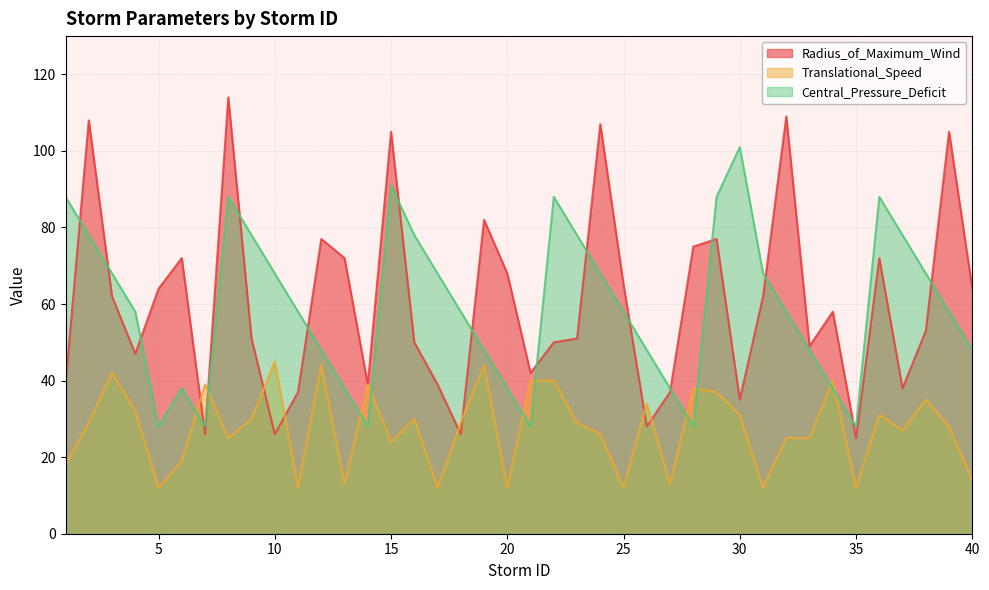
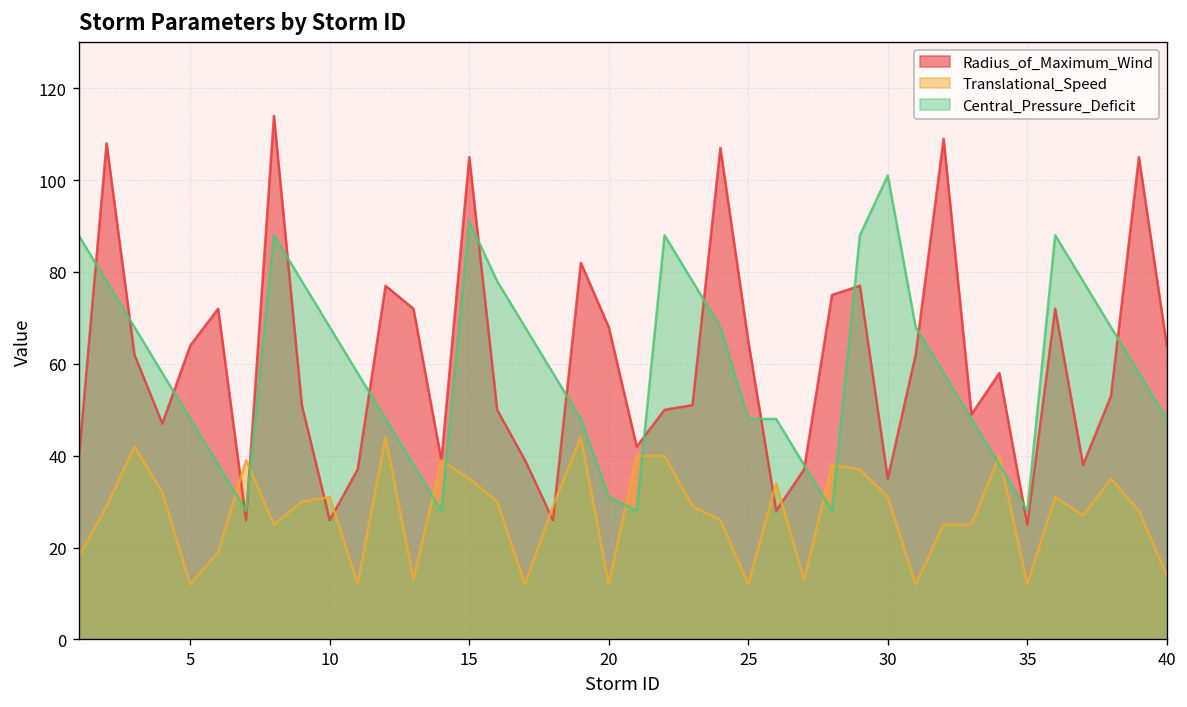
  {
    "Radius_of_Maximum_Wind": {
      "5": 64,
      "10": 26,
      "15": 105,
      "20": 68,
      "25": 65,
      "30": 35,
      "35": 25,
      "40": 64
    },
    "Translational_Speed": {
      "5": 12,
-     "10": 45,
-     "15": 24,
+     "10": 31,
+     "15": 35,
      "20": 12,
      "25": 12,
      "30": 31,
      "35": 12,
      "40": 14
    },
    "Central_Pressure_Deficit": {
-     "5": 28,
+     "5": 48,
      "10": 68,
      "15": 91,
-     "20": 38,
-     "25": 58,
+     "20": 31,
+     "25": 48,
      "30": 101,
      "35": 28,
      "40": 48
    }
  }
